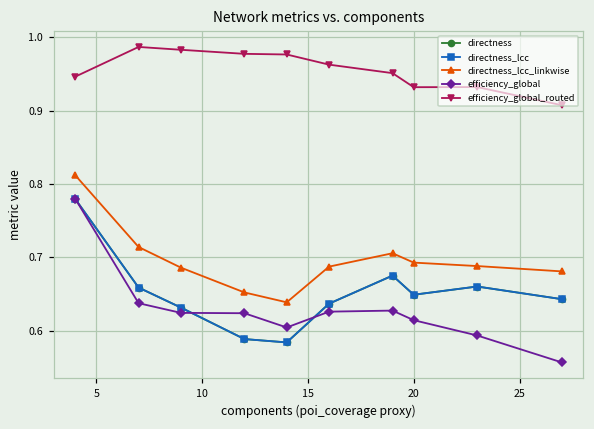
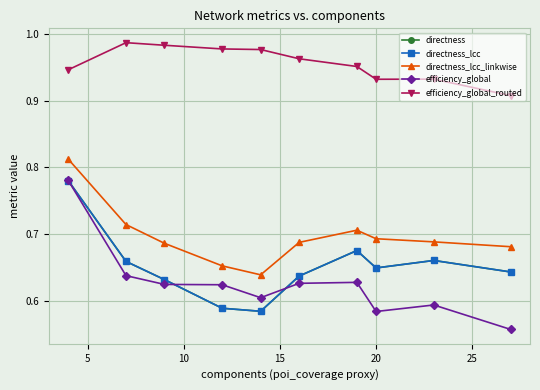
  {
    "directness_lcc": {
      "20": 0.65
    },
    "directness_lcc_linkwise": {
      "20": 0.69
    },
    "efficiency_global": {
-     "20": 0.61
+     "20": 0.58
    },
    "efficiency_global_routed": {
      "20": 0.93
    }
  }
